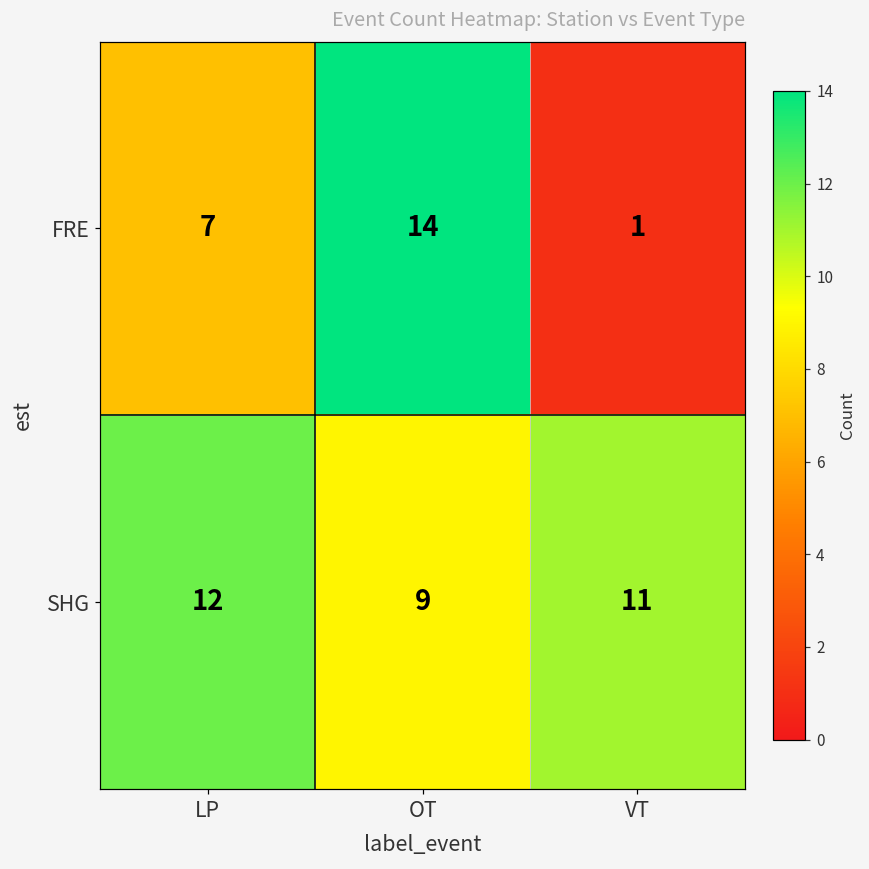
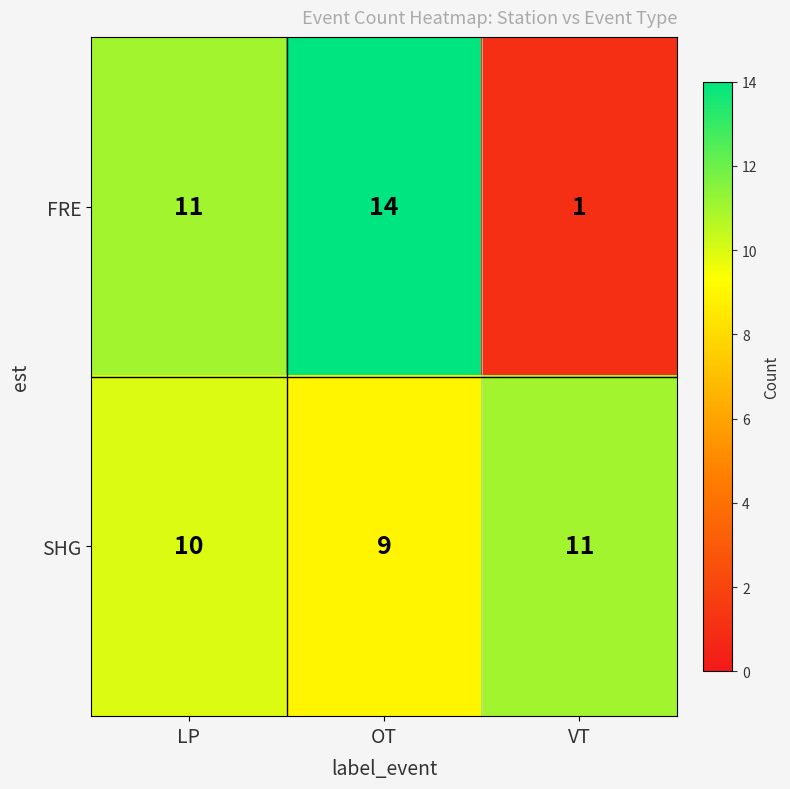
  {
    "FRE": {
-     "LP": 7,
+     "LP": 11,
      "OT": 14,
      "VT": 1
    },
    "SHG": {
-     "LP": 12,
+     "LP": 10,
      "OT": 9,
      "VT": 11
    }
  }
